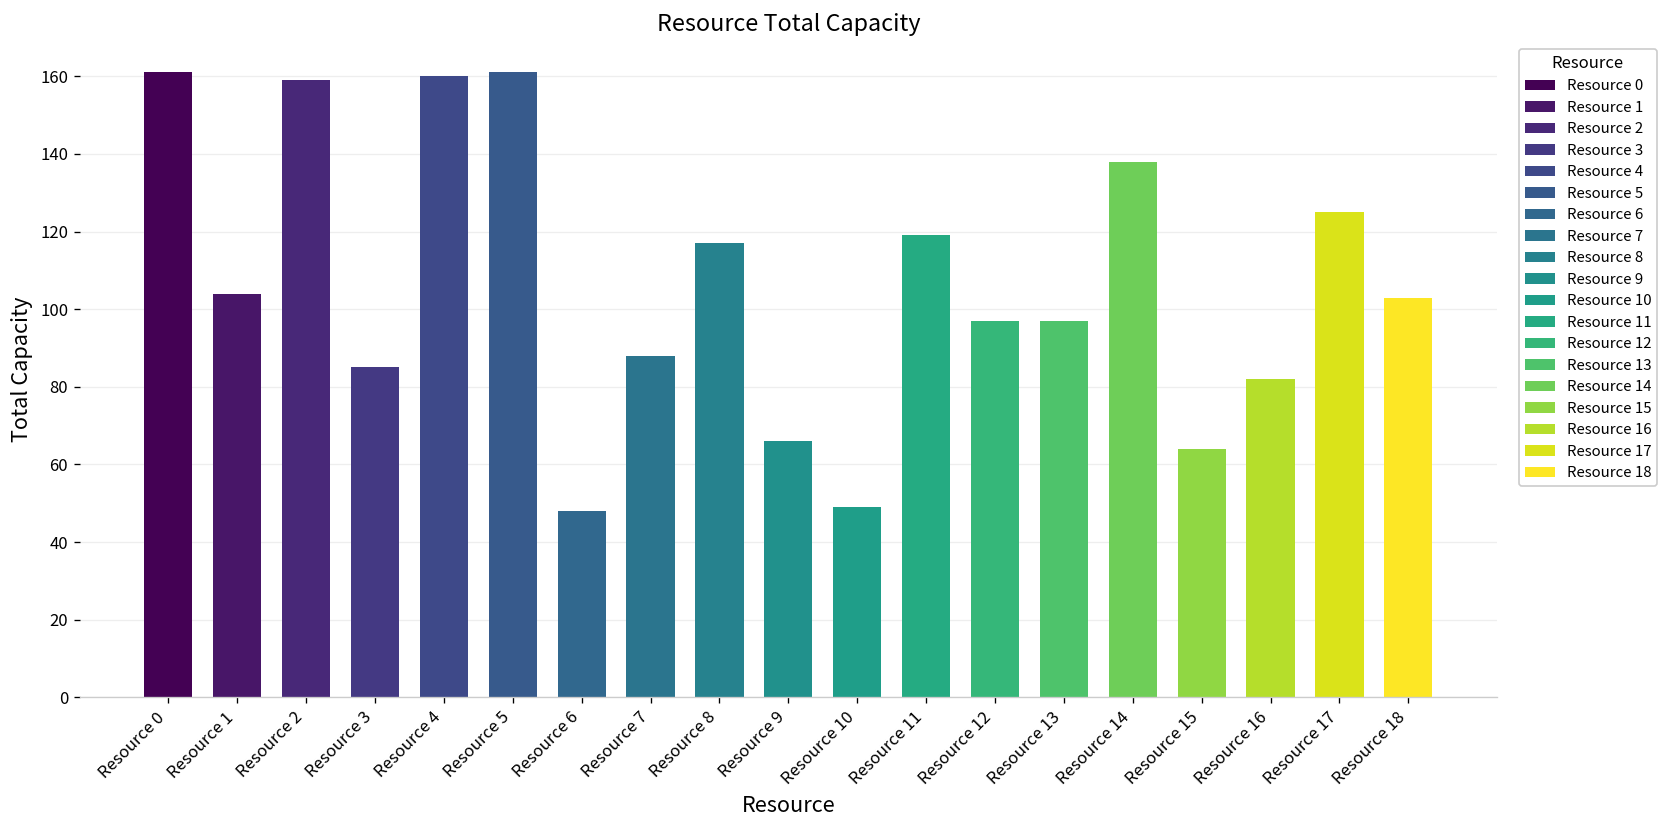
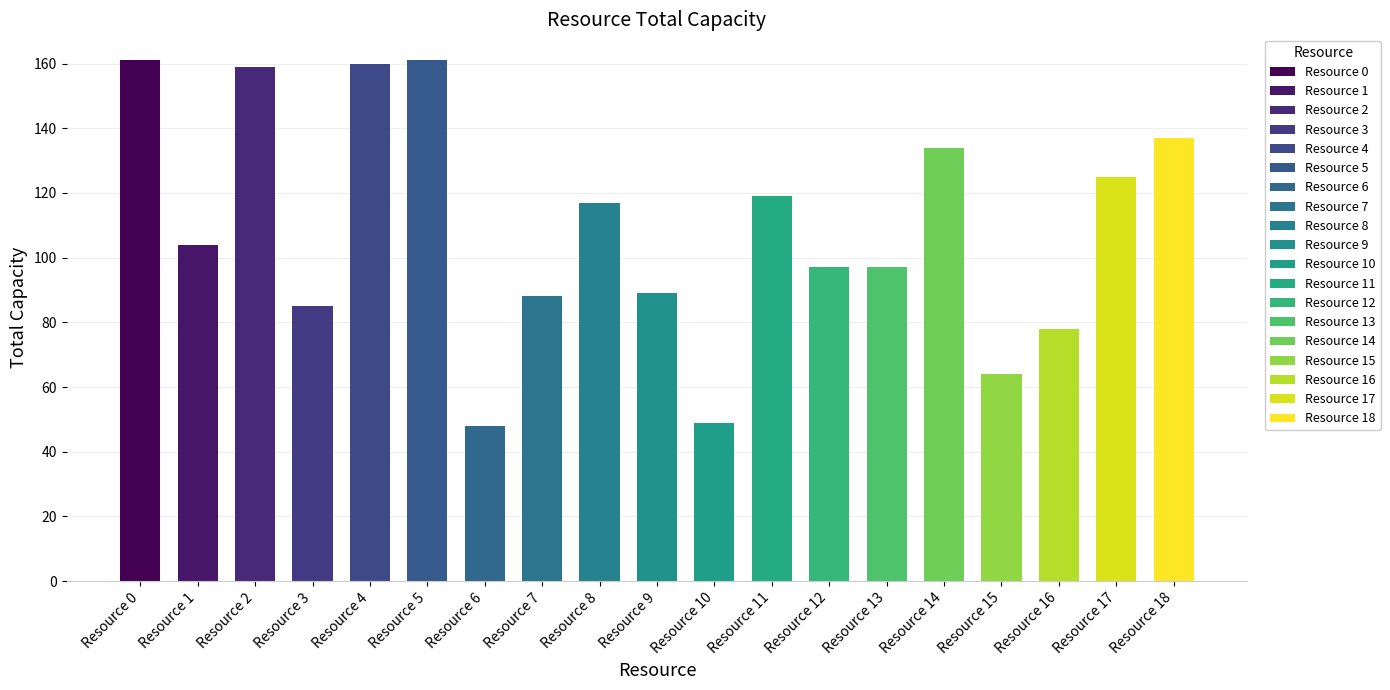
  {
    "Resource 0": 161,
    "Resource 1": 104,
    "Resource 2": 159,
    "Resource 3": 85,
    "Resource 4": 160,
    "Resource 5": 161,
    "Resource 6": 48,
    "Resource 7": 88,
    "Resource 8": 117,
-   "Resource 9": 66,
+   "Resource 9": 89,
    "Resource 10": 49,
    "Resource 11": 119,
    "Resource 12": 97,
    "Resource 13": 97,
-   "Resource 14": 138,
+   "Resource 14": 134,
    "Resource 15": 64,
-   "Resource 16": 82,
+   "Resource 16": 78,
    "Resource 17": 125,
-   "Resource 18": 103
+   "Resource 18": 137
  }
